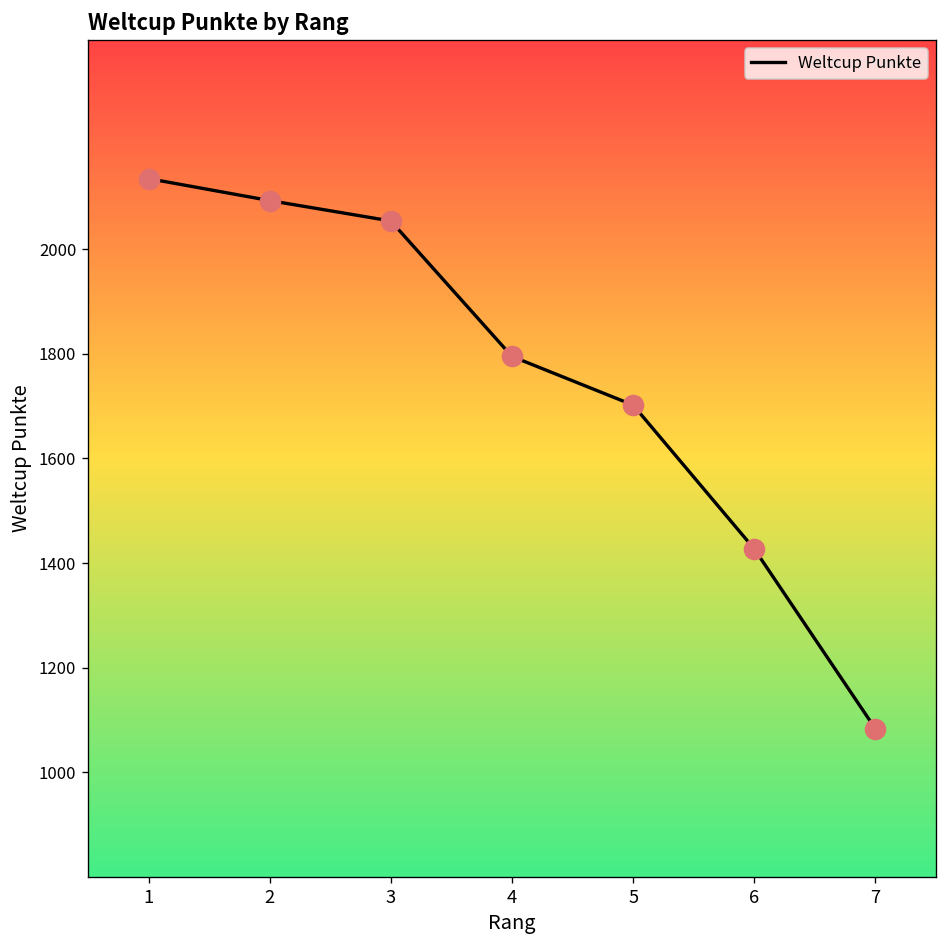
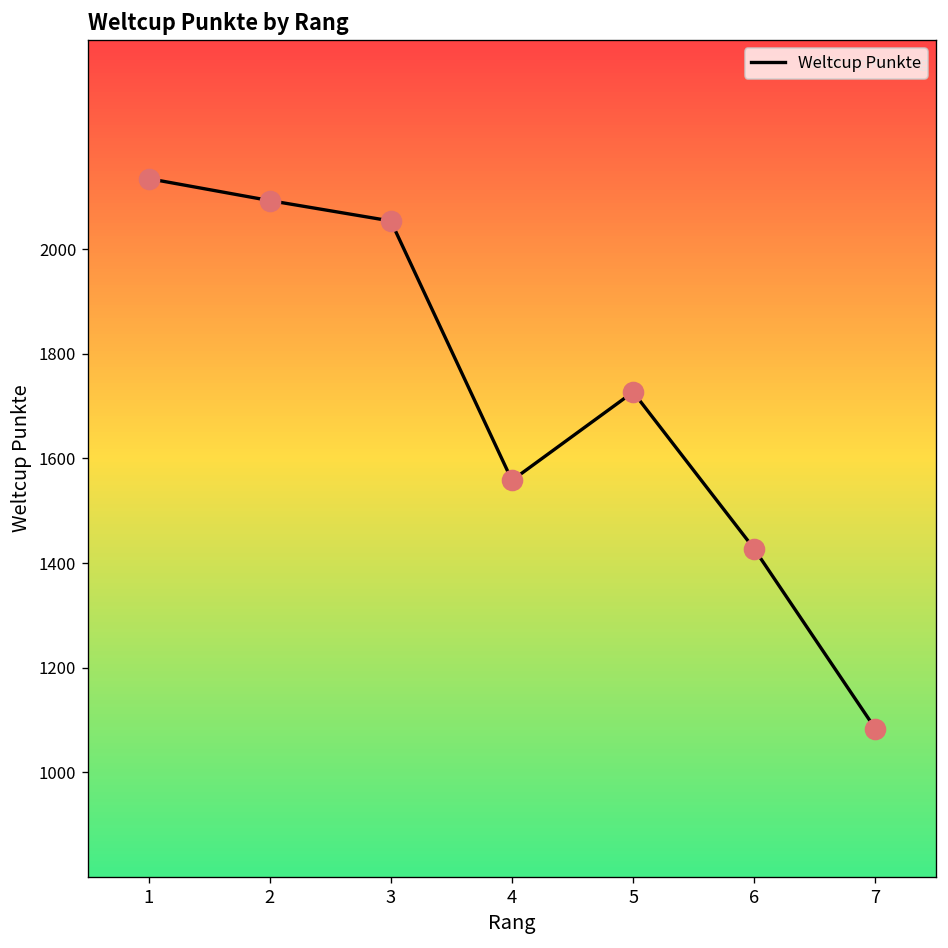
  {
    "1": 2140,
    "2": 2090,
    "3": 2050,
-   "4": 1800,
-   "5": 1700,
+   "4": 1560,
+   "5": 1730,
    "6": 1430,
    "7": 1080
  }
